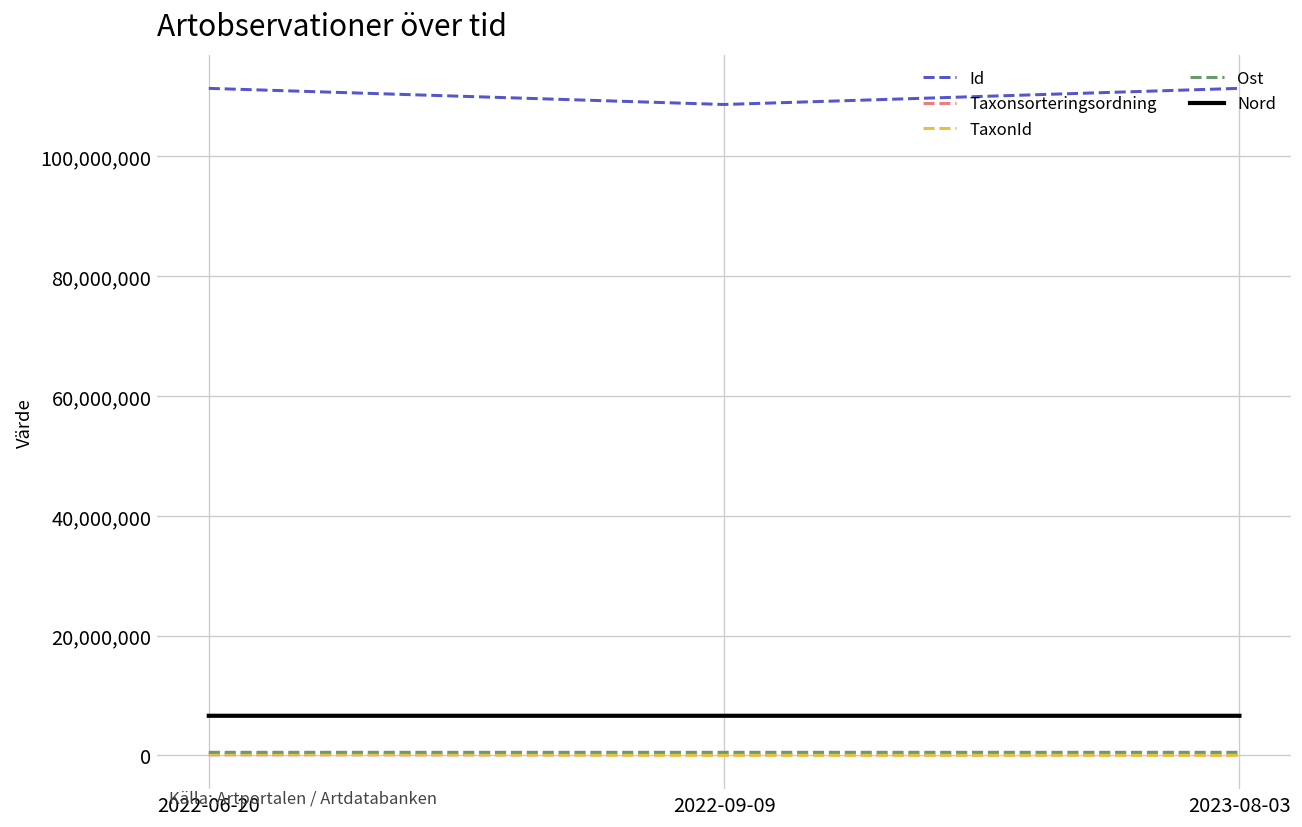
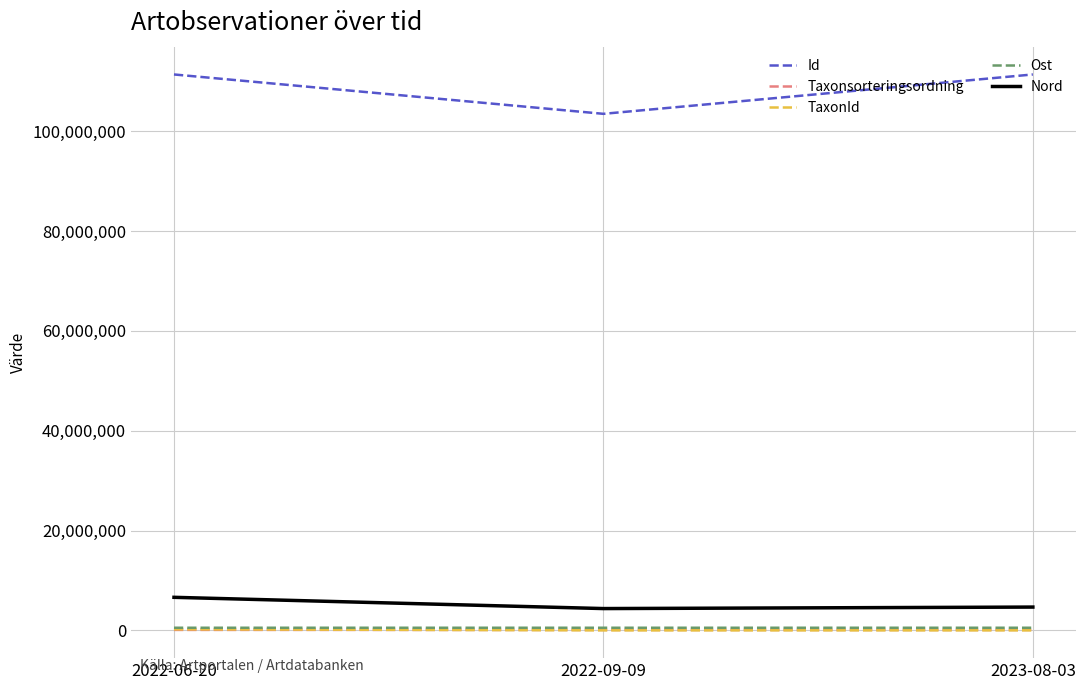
  {
    "Id": {
      "2022-06-20": "111,000,000",
-     "2022-09-09": "109,000,000",
+     "2022-09-09": "103,000,000",
      "2023-08-03": "111,000,000"
    },
    "Nord": {
      "2022-06-20": "7,000,000",
-     "2022-09-09": "7,000,000",
-     "2023-08-03": "7,000,000"
+     "2022-09-09": "4,000,000",
+     "2023-08-03": "5,000,000"
    }
  }
